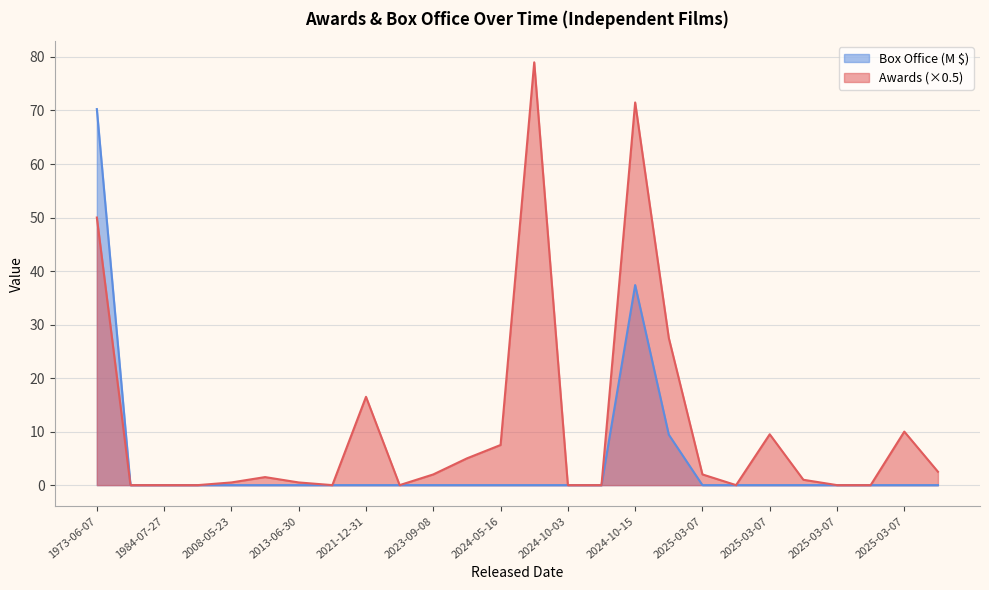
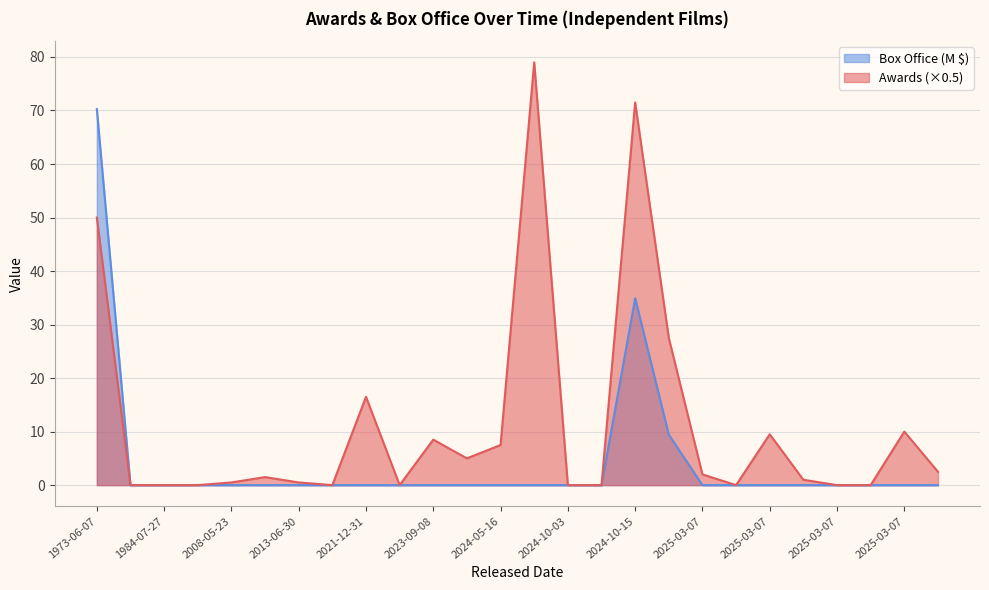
  {
    "Box Office (M $)": {
      "1973-06-07": 70,
      "2008-05-23": 0,
      "2021-12-31": 0,
      "2023-09-08": 0,
      "2024-05-16": 0,
-     "2024-10-15": 37
+     "2024-10-15": 35
    },
    "Awards (×0.5)": {
      "1973-06-07": 50,
      "2008-05-23": 1,
      "2021-12-31": 17,
-     "2023-09-08": 2,
+     "2023-09-08": 9,
      "2024-05-16": 8,
      "2024-10-15": 72
    }
  }
